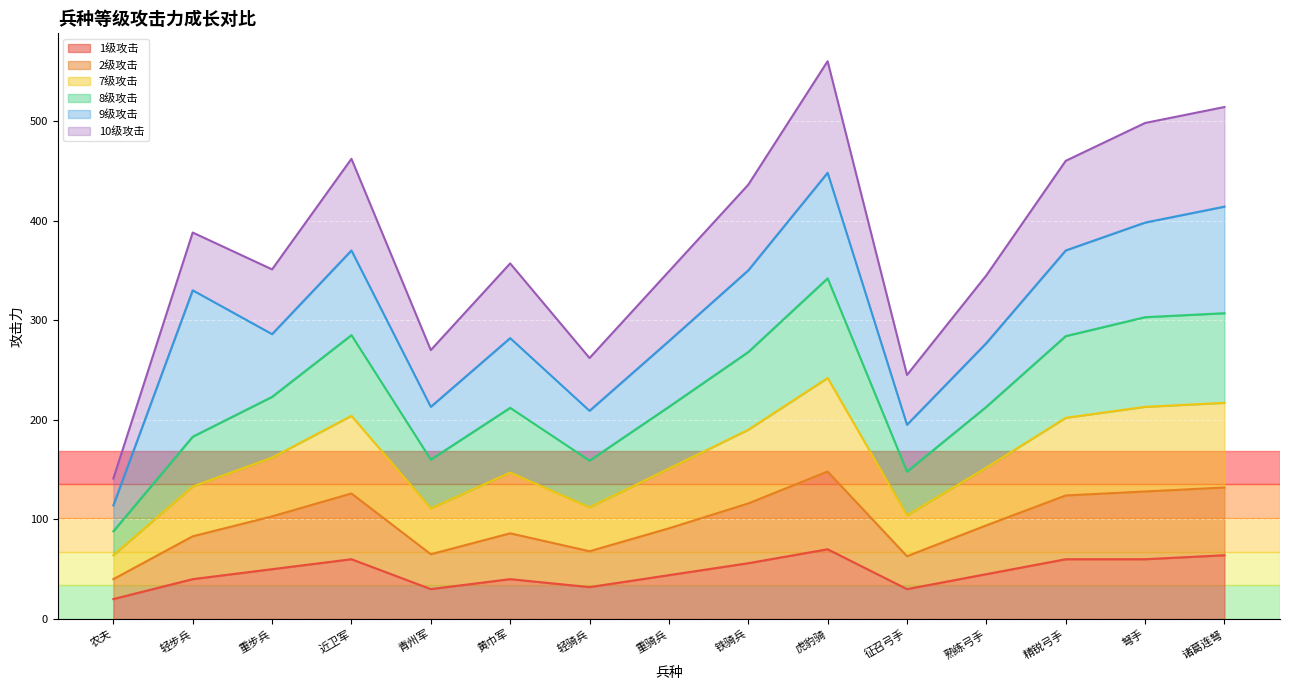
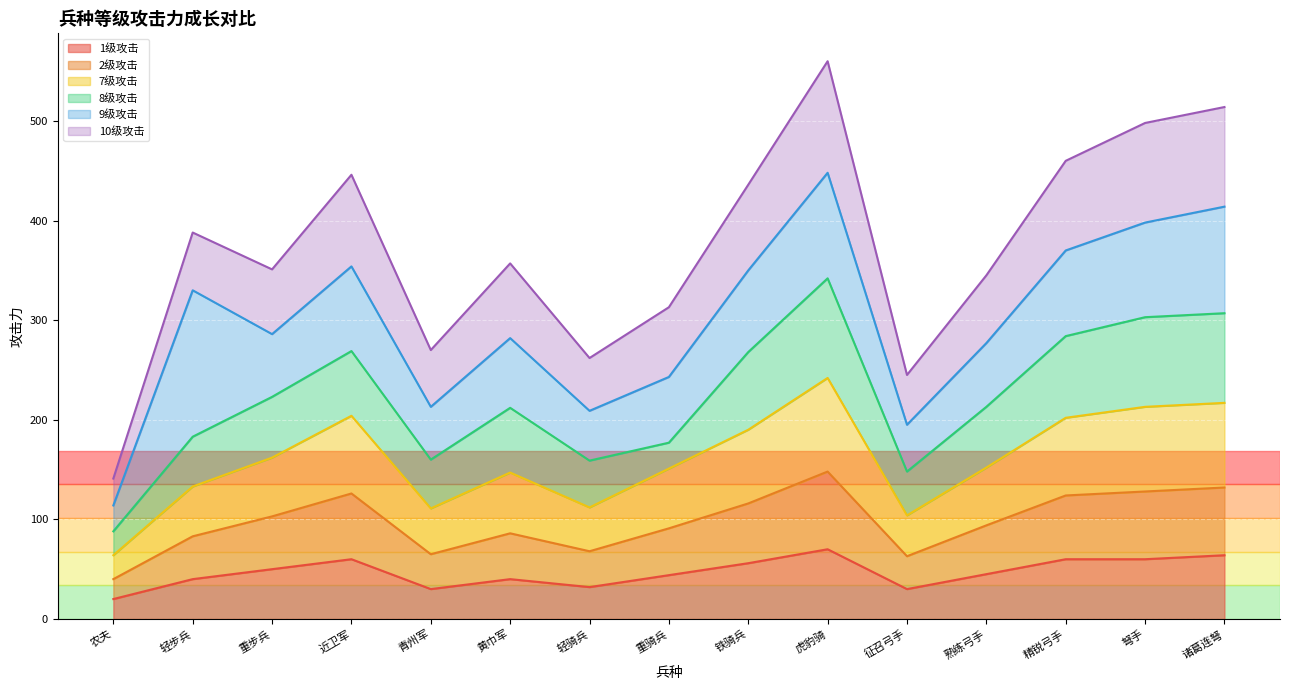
  {
    "8级攻击": {
      "农夫": 20,
      "轻步兵": 50,
      "重步兵": 60,
-     "近卫军": 80,
+     "近卫军": 70,
      "黄巾军": 70,
-     "重骑兵": 60,
+     "重骑兵": 30,
      "铁骑兵": 80,
      "虎豹骑": 100,
      "熟练弓手": 60,
      "精锐弓手": 80,
      "弩手": 90,
      "诸葛连弩": 90
    },
    "9级攻击": {
      "农夫": 30,
      "轻步兵": 150,
      "重步兵": 60,
      "近卫军": 90,
      "青州军": 50,
      "黄巾军": 70,
      "轻骑兵": 50,
      "重骑兵": 70,
      "铁骑兵": 80,
      "虎豹骑": 110,
      "征召弓手": 50,
      "熟练弓手": 60,
      "精锐弓手": 90,
      "弩手": 100,
      "诸葛连弩": 110
    },
    "10级攻击": {
      "轻步兵": 60,
      "重步兵": 70,
      "近卫军": 90,
      "青州军": 60,
      "黄巾军": 80,
      "轻骑兵": 50,
      "重骑兵": 70,
      "铁骑兵": 90,
      "虎豹骑": 110,
      "征召弓手": 50,
      "熟练弓手": 70,
      "精锐弓手": 90,
      "弩手": 100,
      "诸葛连弩": 100
    }
  }
